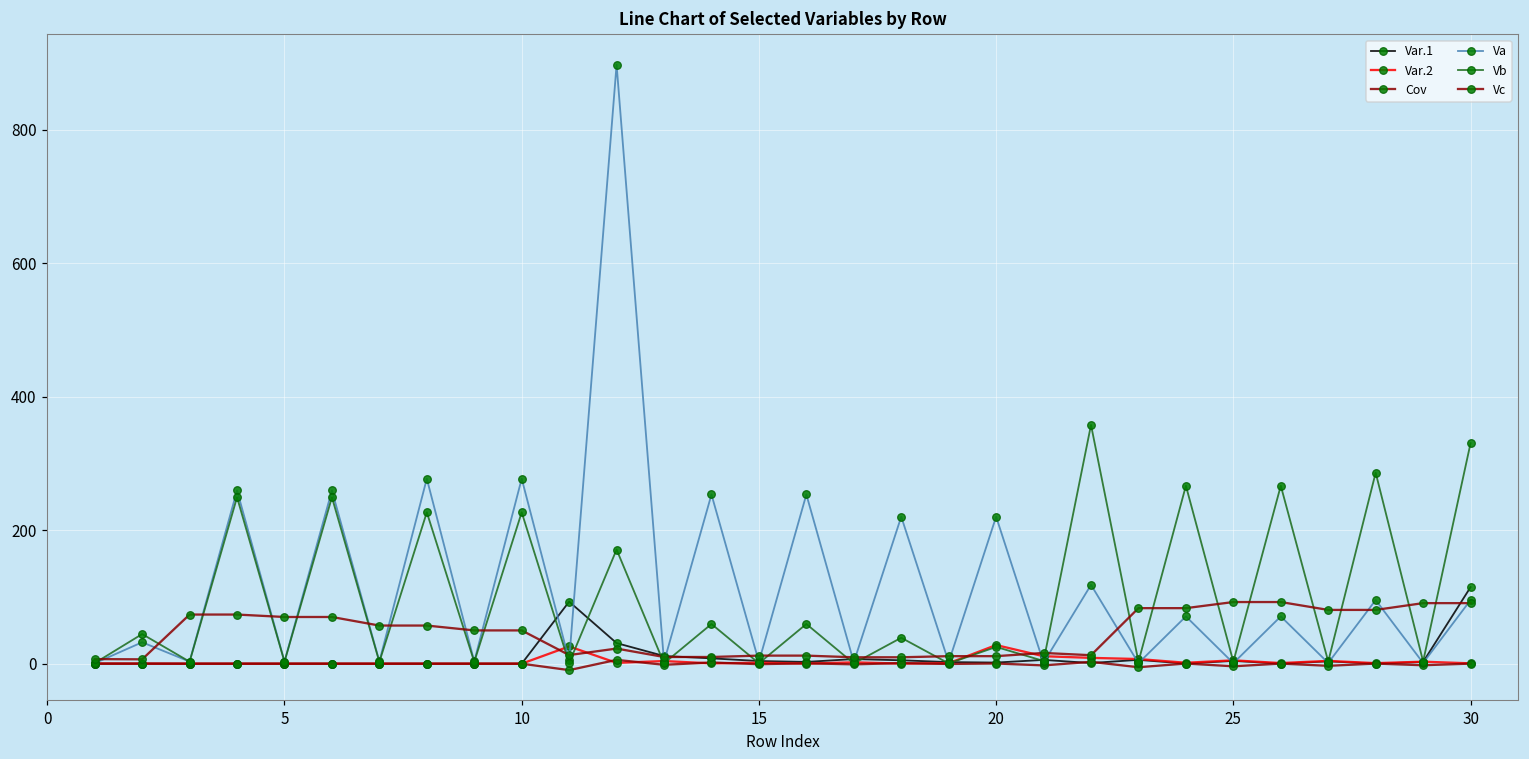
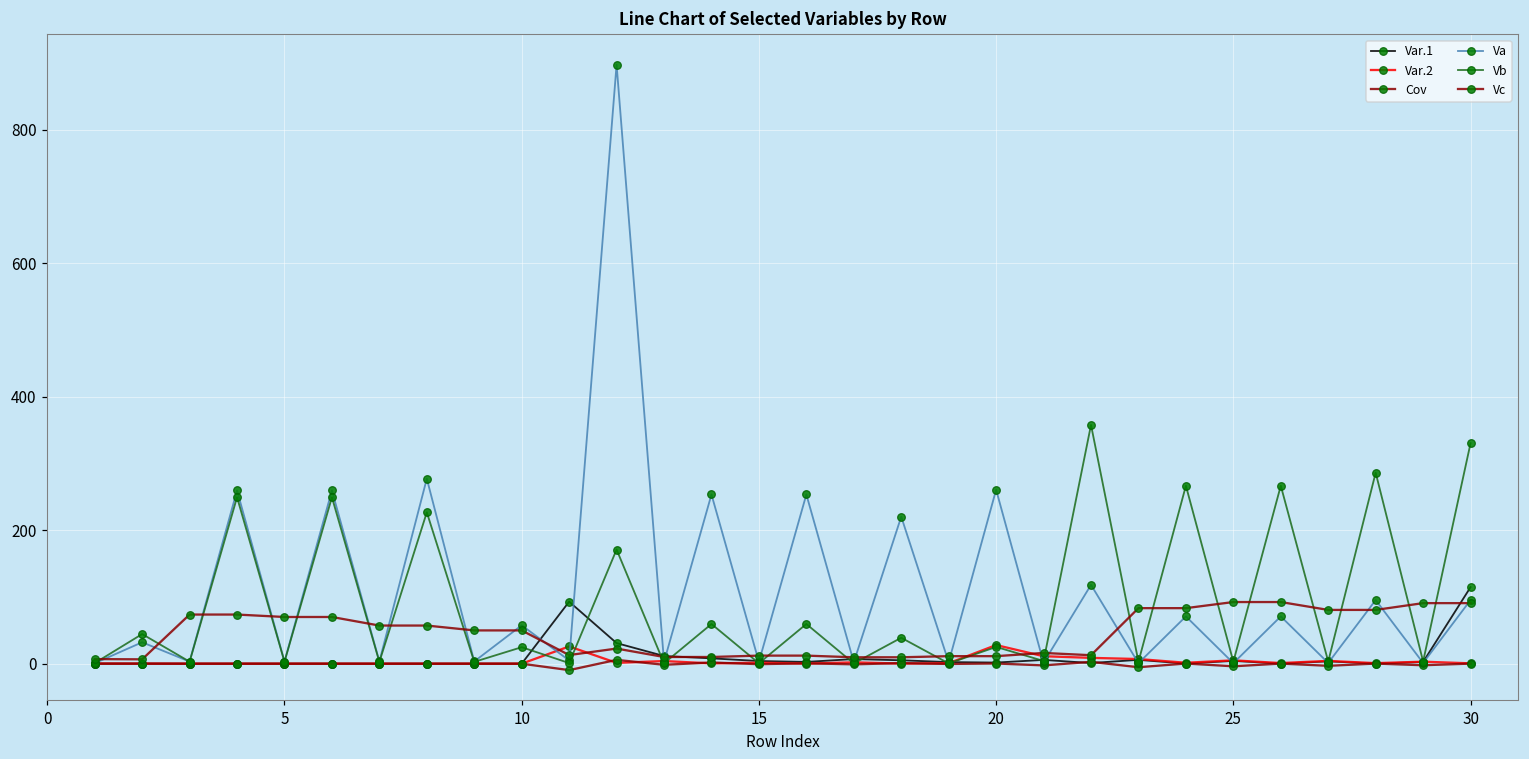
  {
    "Var.1": {
      "30": 110
    },
    "Va": {
-     "10": 280,
-     "20": 220,
+     "10": 60,
+     "20": 260,
      "30": 100
    },
    "Vb": {
-     "10": 230,
+     "10": 20,
      "30": 330
    }
  }
